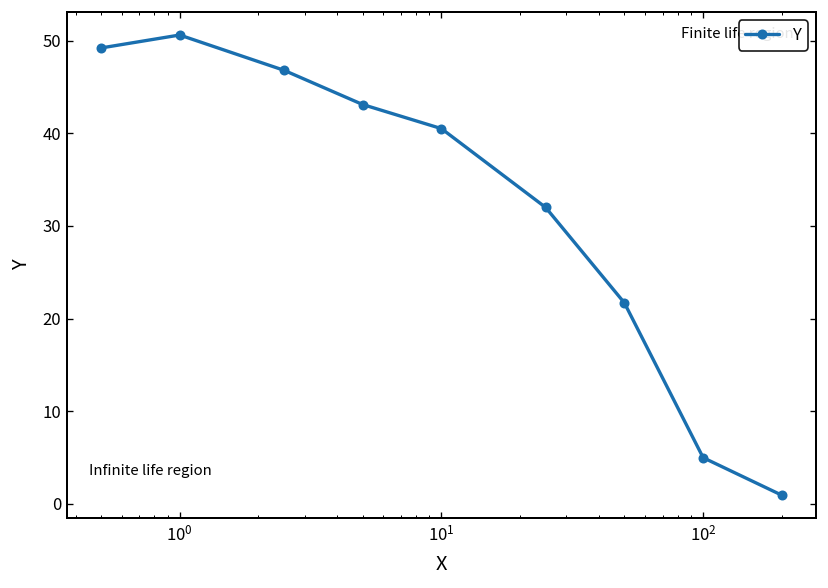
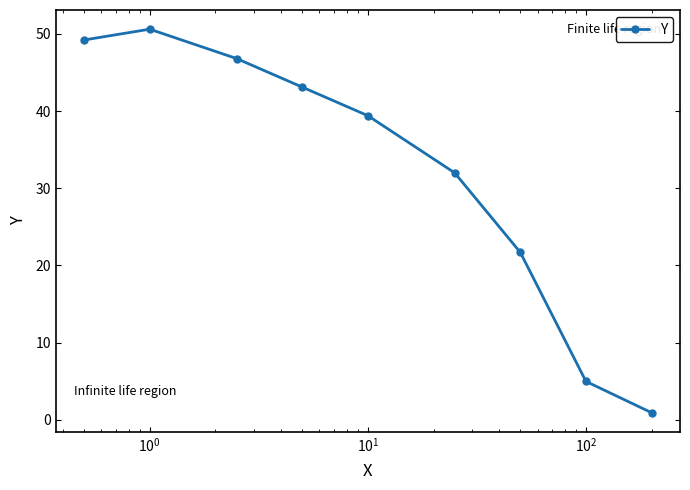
  {
    "10^0": 51,
-   "10^1": 41,
+   "10^1": 39,
    "10^2": 5
  }
